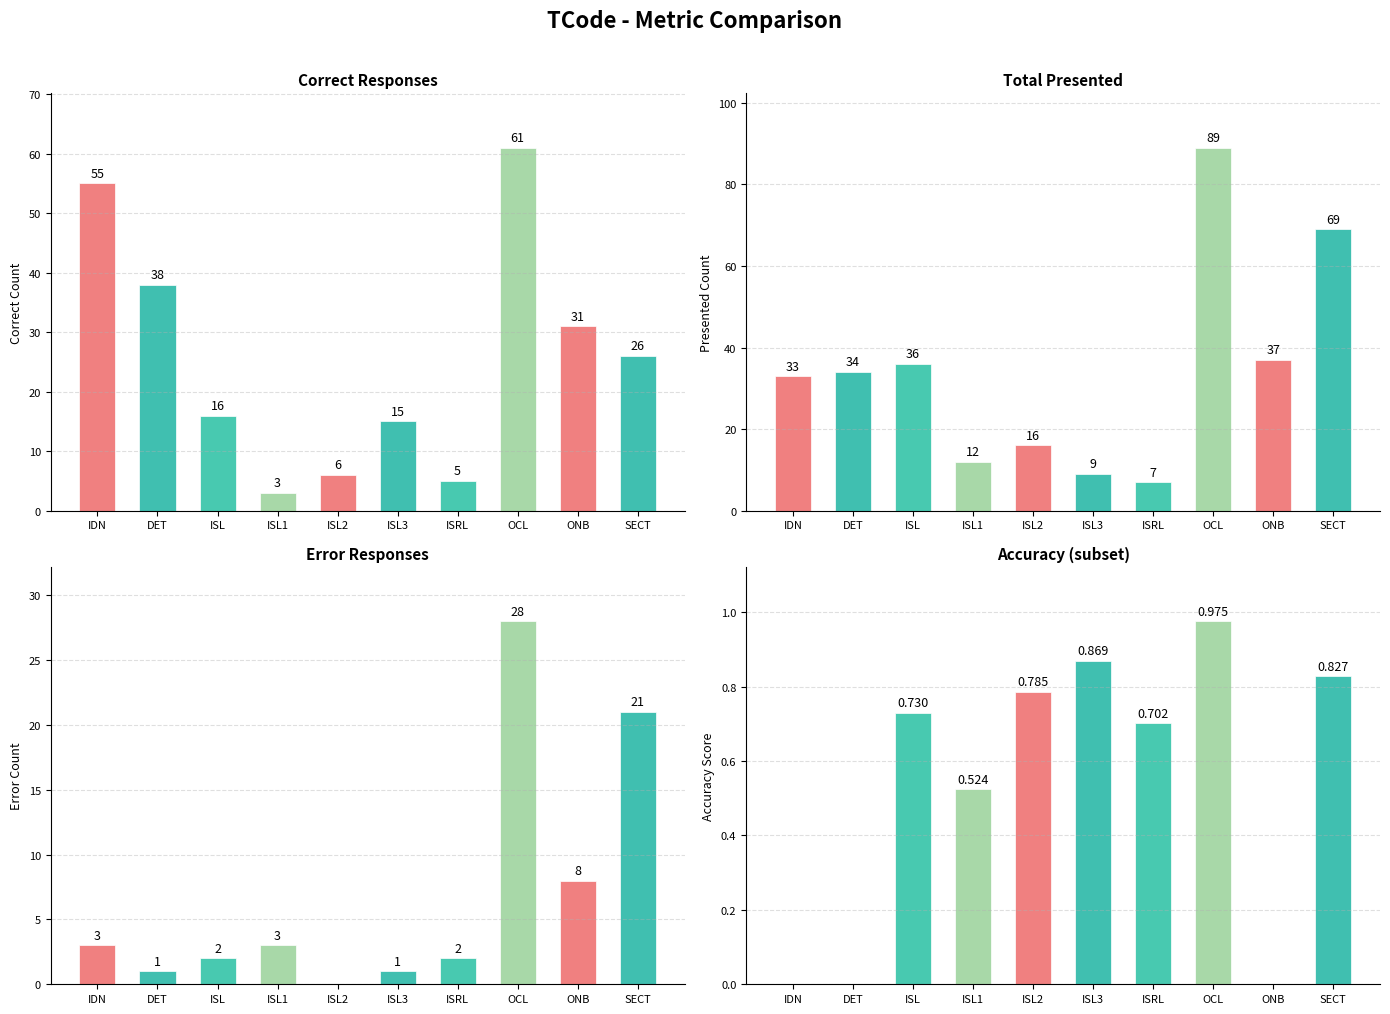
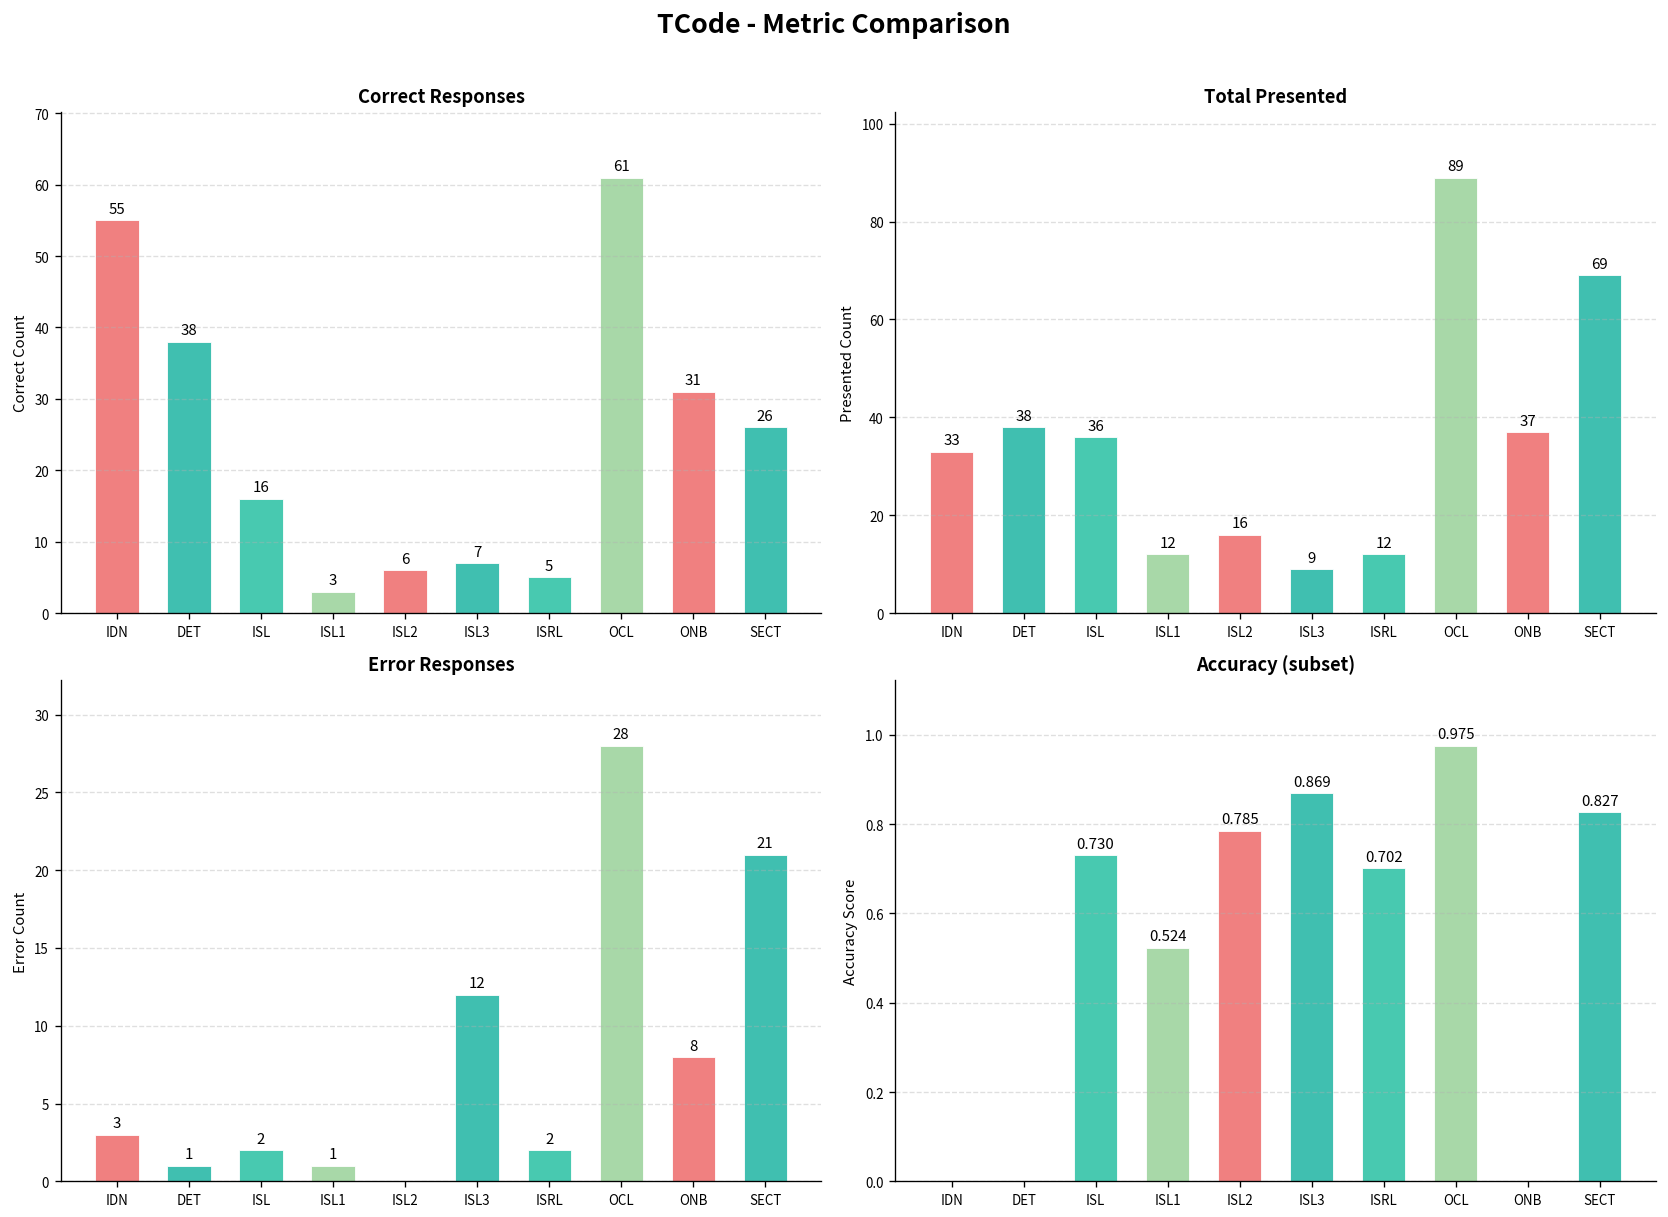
  {
    "Correct Responses": {
      "IDN": 55,
      "DET": 38,
      "ISL": 16,
      "ISL1": 3,
      "ISL2": 6,
-     "ISL3": 15,
+     "ISL3": 7,
      "ISRL": 5,
      "OCL": 61,
      "ONB": 31,
      "SECT": 26
    },
    "Total Presented": {
      "IDN": 33,
-     "DET": 34,
+     "DET": 38,
      "ISL": 36,
      "ISL1": 12,
      "ISL2": 16,
      "ISL3": 9,
-     "ISRL": 7,
+     "ISRL": 12,
      "OCL": 89,
      "ONB": 37,
      "SECT": 69
    },
    "Error Responses": {
      "IDN": 3,
      "DET": 1,
      "ISL": 2,
-     "ISL1": 3,
-     "ISL3": 1,
+     "ISL1": 1,
+     "ISL3": 12,
      "ISRL": 2,
      "OCL": 28,
      "ONB": 8,
      "SECT": 21
    },
    "Accuracy (subset)": {
      "ISL": 0.730,
      "ISL1": 0.524,
      "ISL2": 0.785,
      "ISL3": 0.869,
      "ISRL": 0.702,
      "OCL": 0.975,
      "SECT": 0.827
    }
  }
